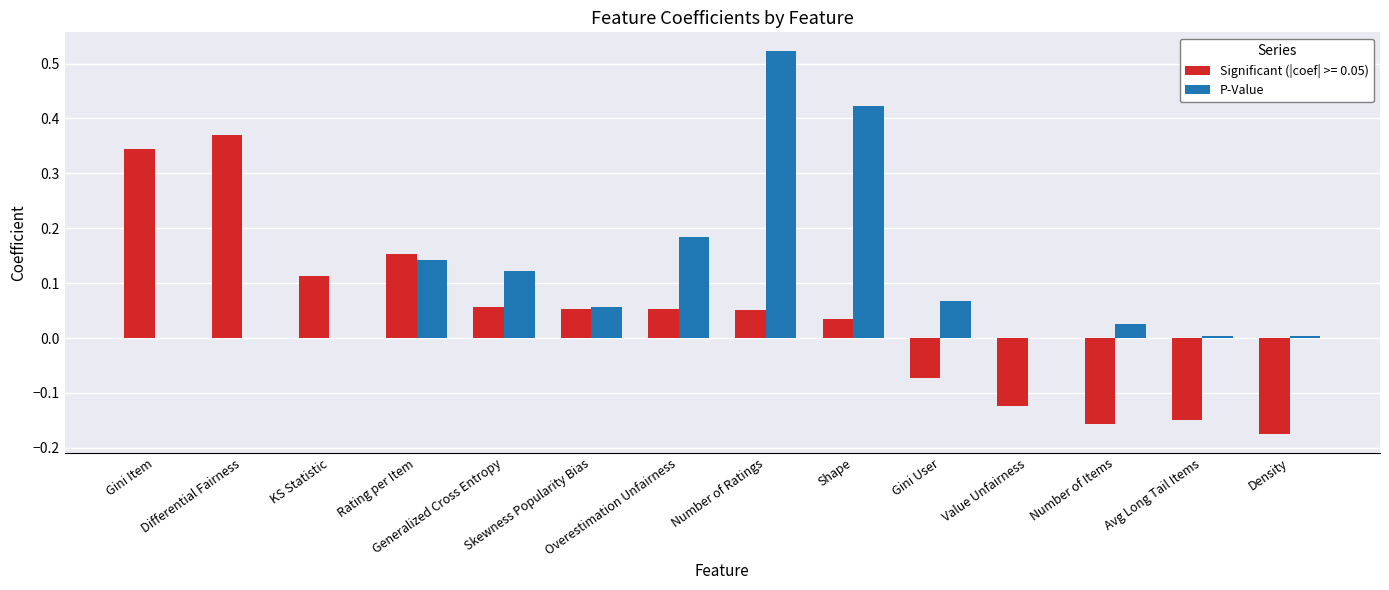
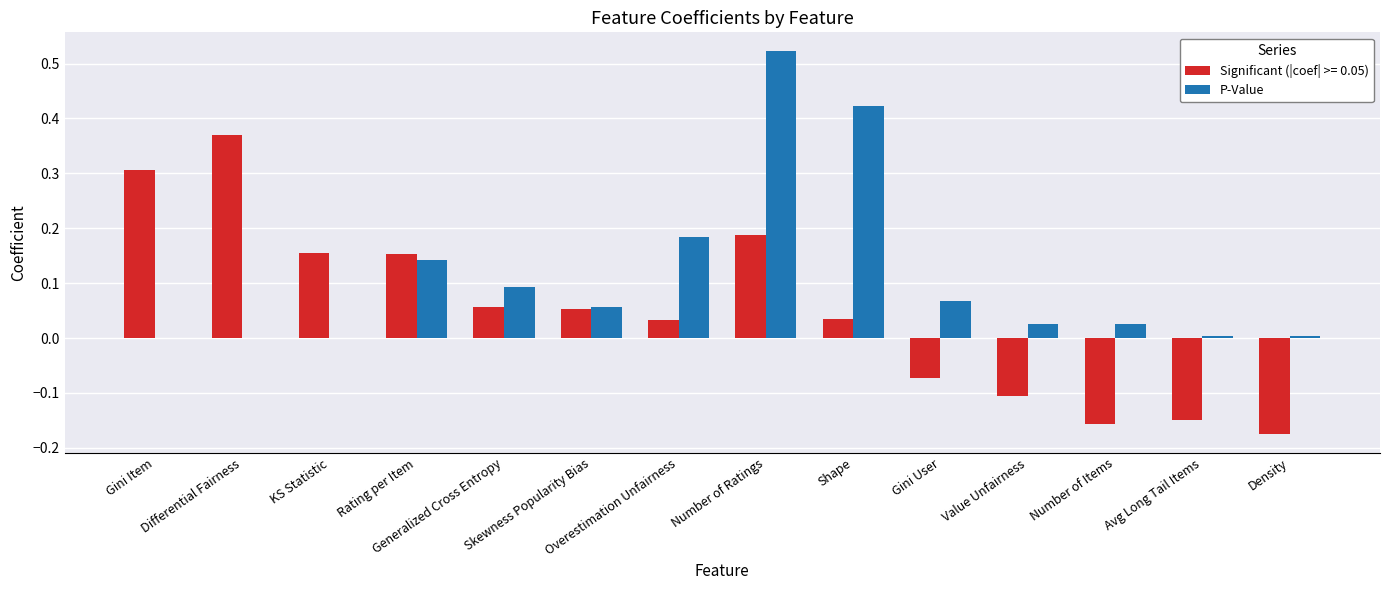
  {
    "Significant (|coef| >= 0.05)": {
-     "Gini Item": 0.34,
+     "Gini Item": 0.31,
      "Differential Fairness": 0.37,
-     "KS Statistic": 0.11,
+     "KS Statistic": 0.16,
      "Rating per Item": 0.15,
      "Generalized Cross Entropy": 0.06,
      "Skewness Popularity Bias": 0.05,
-     "Overestimation Unfairness": 0.05,
-     "Number of Ratings": 0.05,
+     "Overestimation Unfairness": 0.03,
+     "Number of Ratings": 0.19,
      "Shape": 0.03,
      "Gini User": -0.07,
-     "Value Unfairness": -0.12,
+     "Value Unfairness": -0.11,
      "Number of Items": -0.16,
      "Avg Long Tail Items": -0.15,
      "Density": -0.17
    },
    "P-Value": {
      "Rating per Item": 0.14,
-     "Generalized Cross Entropy": 0.12,
+     "Generalized Cross Entropy": 0.09,
      "Skewness Popularity Bias": 0.06,
      "Overestimation Unfairness": 0.18,
      "Number of Ratings": 0.52,
      "Shape": 0.42,
      "Gini User": 0.07,
-     "Value Unfairness": 0.00,
+     "Value Unfairness": 0.03,
      "Number of Items": 0.03
    }
  }
